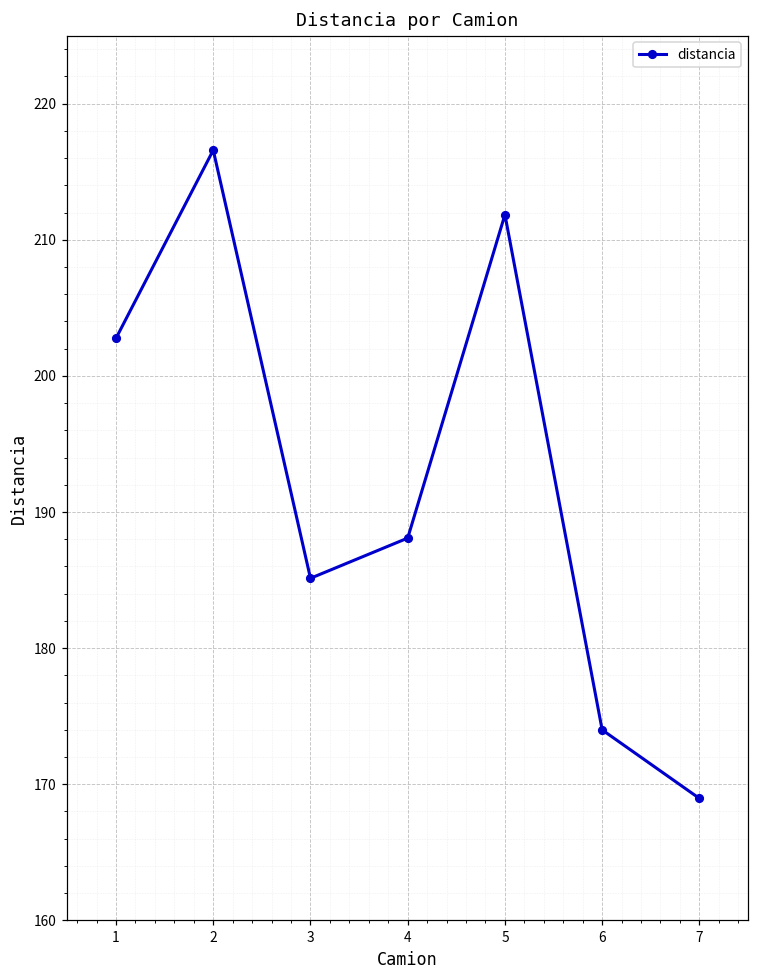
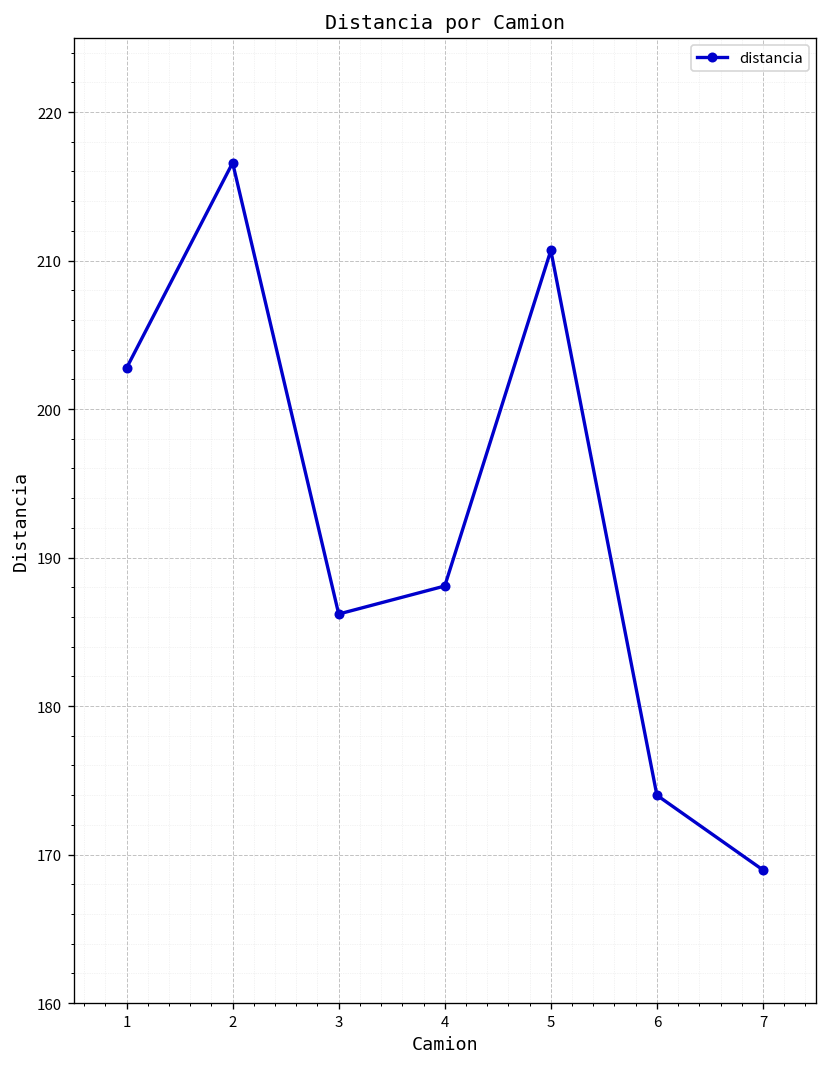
  {
    "1": 202.8,
    "2": 216.6,
-   "3": 185.1,
+   "3": 186.2,
    "4": 188.1,
-   "5": 211.8,
+   "5": 210.7,
    "6": 174.0,
    "7": 169.0
  }
